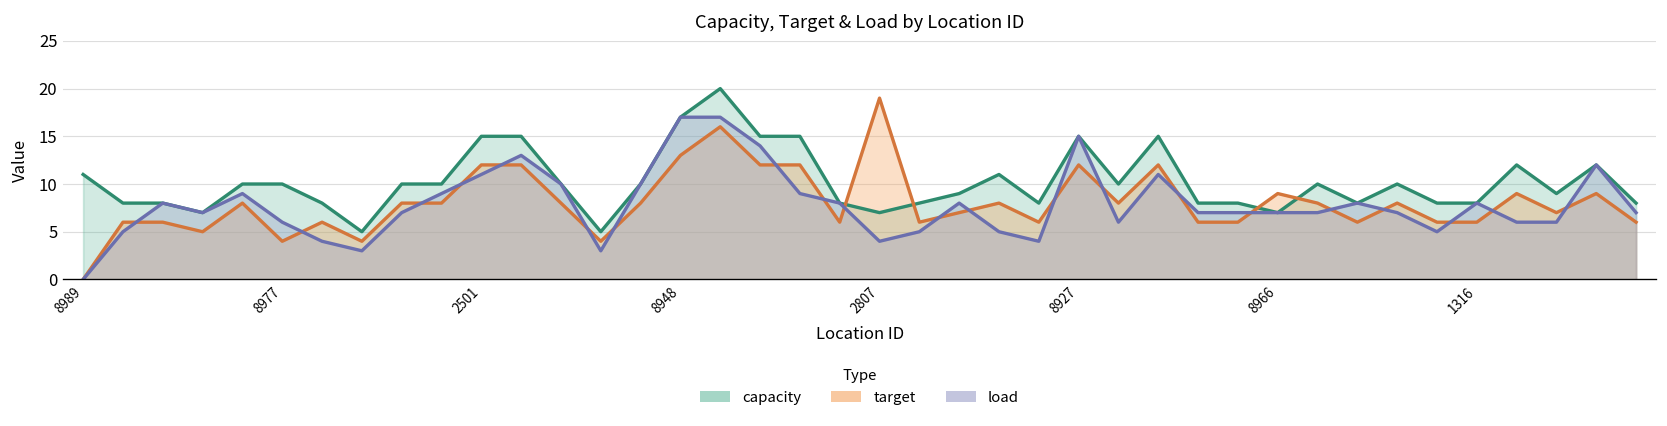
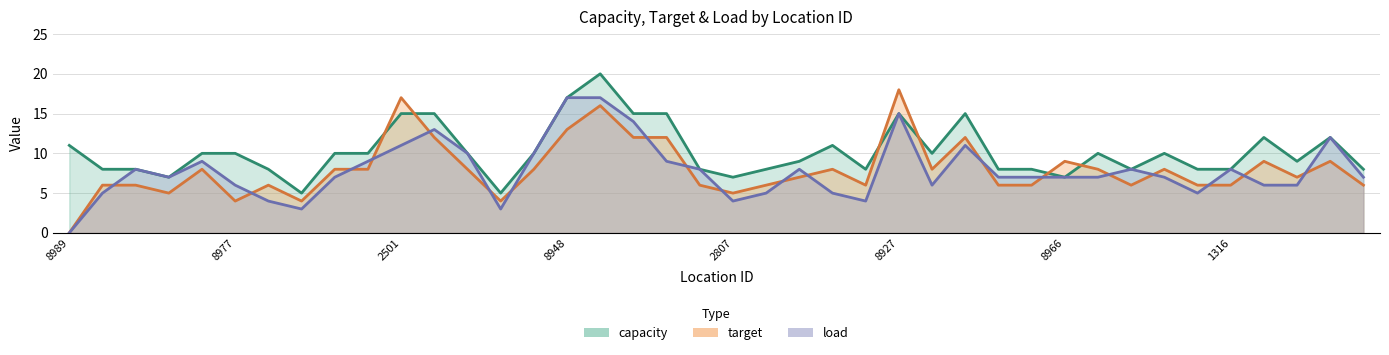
  {
    "target": {
      "8977": 4,
-     "2501": 12,
+     "2501": 17,
      "8948": 13,
-     "2807": 19,
-     "8927": 12,
+     "2807": 5,
+     "8927": 18,
      "8966": 9,
      "1316": 6
    }
  }
